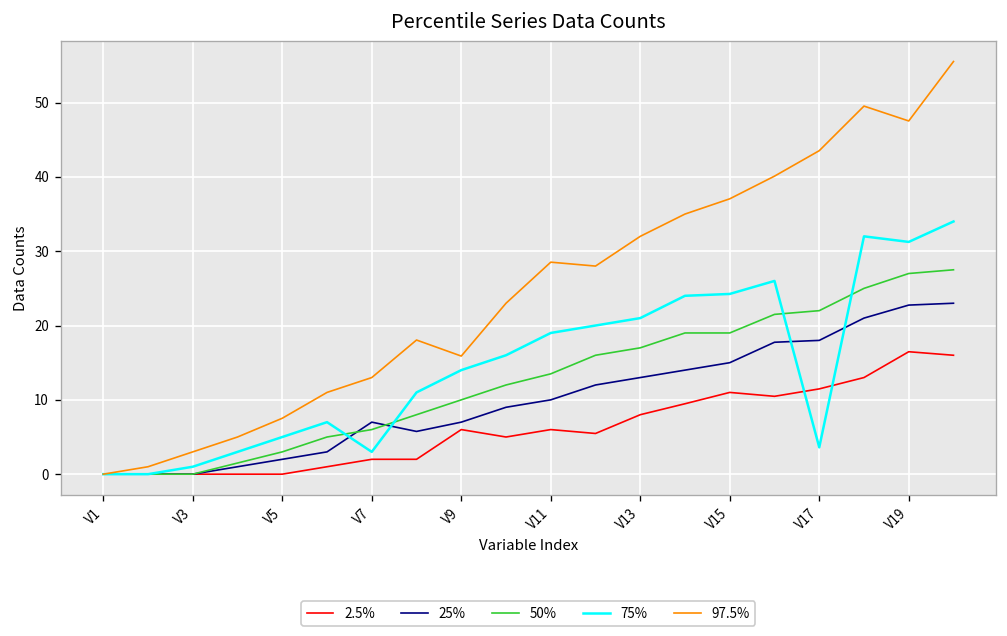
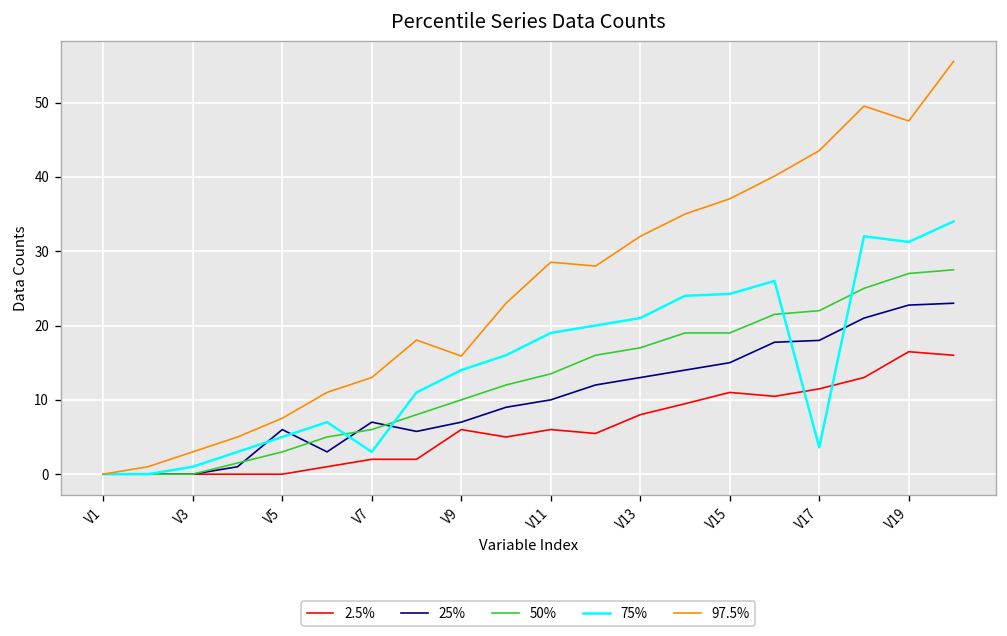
  {
    "2.5%": {
      "V5": 0,
      "V7": 2,
      "V9": 6,
      "V11": 6,
      "V13": 8,
      "V15": 11,
      "V17": 11,
      "V19": 16
    },
    "25%": {
-     "V5": 2,
+     "V5": 6,
      "V7": 7,
      "V9": 7,
      "V11": 10,
      "V13": 13,
      "V15": 15,
      "V17": 18,
      "V19": 23
    },
    "50%": {
      "V5": 3,
      "V7": 6,
      "V9": 10,
      "V11": 14,
      "V13": 17,
      "V15": 19,
      "V17": 22,
      "V19": 27
    },
    "75%": {
      "V3": 1,
      "V5": 5,
      "V7": 3,
      "V9": 14,
      "V11": 19,
      "V13": 21,
      "V15": 24,
      "V17": 4,
      "V19": 31
    },
    "97.5%": {
      "V3": 3,
      "V5": 8,
      "V7": 13,
      "V9": 16,
      "V11": 29,
      "V13": 32,
      "V15": 37,
      "V17": 44,
      "V19": 48
    }
  }
